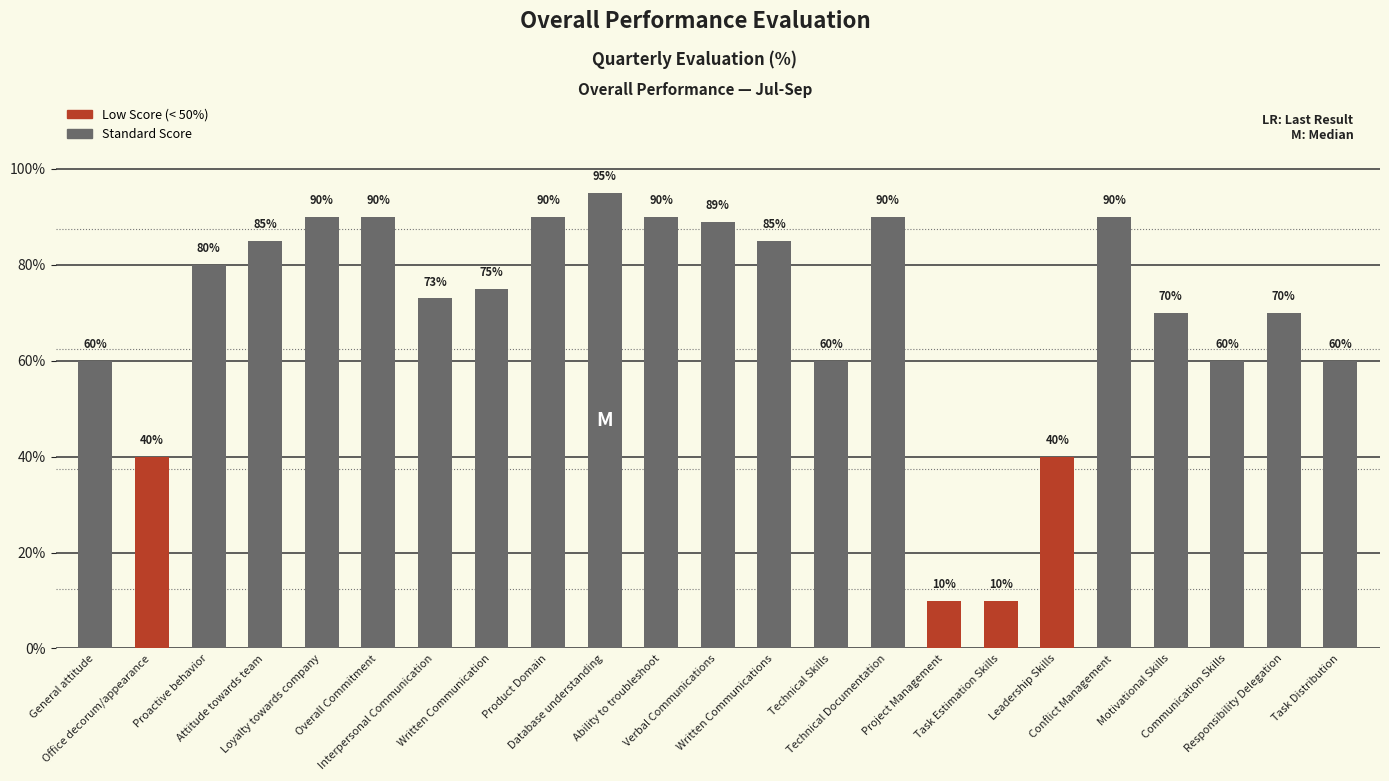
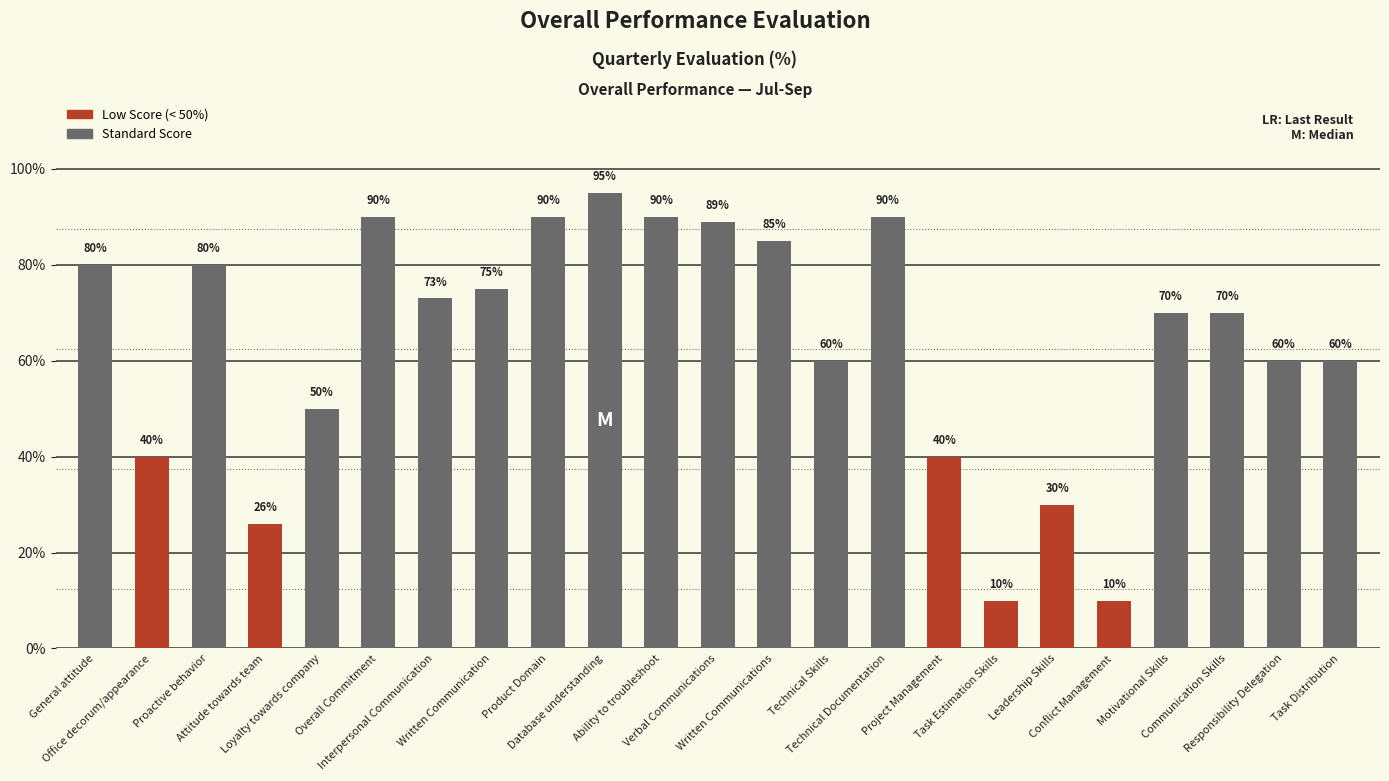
  {
-   "General attitude": "60%",
+   "General attitude": "80%",
    "Office decorum/appearance": "40%",
    "Proactive behavior": "80%",
-   "Attitude towards team": "85%",
-   "Loyalty towards company": "90%",
+   "Attitude towards team": "26%",
+   "Loyalty towards company": "50%",
    "Overall Commitment": "90%",
    "Interpersonal Communication": "73%",
    "Written Communication": "75%",
    "Product Domain": "90%",
    "Database understanding": "95%",
    "Ability to troubleshoot": "90%",
    "Verbal Communications": "89%",
    "Written Communications": "85%",
    "Technical Skills": "60%",
    "Technical Documentation": "90%",
-   "Project Management": "10%",
+   "Project Management": "40%",
    "Task Estimation Skills": "10%",
-   "Leadership Skills": "40%",
-   "Conflict Management": "90%",
+   "Leadership Skills": "30%",
+   "Conflict Management": "10%",
    "Motivational Skills": "70%",
-   "Communication Skills": "60%",
-   "Responsibility Delegation": "70%",
+   "Communication Skills": "70%",
+   "Responsibility Delegation": "60%",
    "Task Distribution": "60%"
  }
